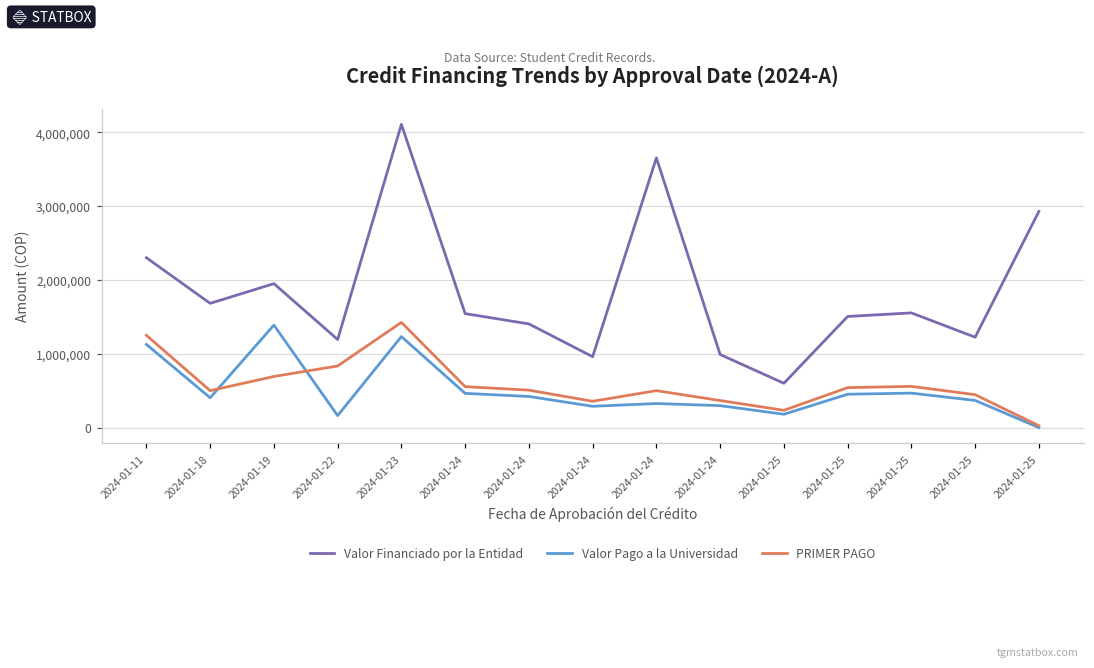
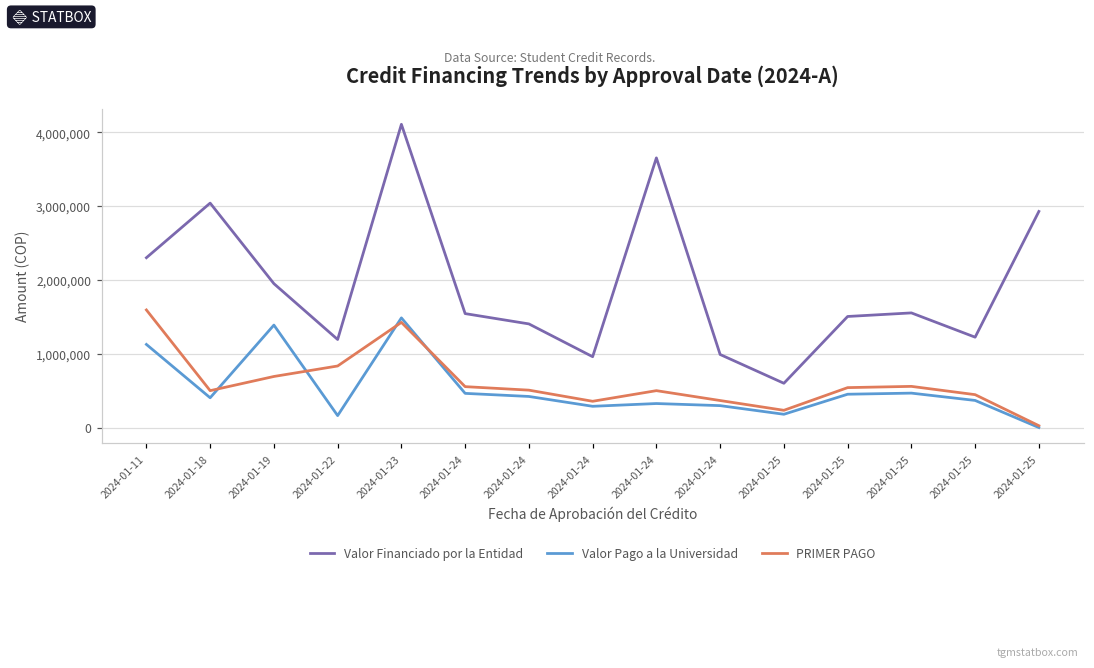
  {
    "Valor Financiado por la Entidad": {
      "2024-01-11": "2,300,000",
-     "2024-01-18": "1,700,000",
+     "2024-01-18": "3,000,000",
      "2024-01-19": "2,000,000",
      "2024-01-22": "1,200,000",
      "2024-01-23": "4,100,000"
    },
    "Valor Pago a la Universidad": {
      "2024-01-11": "1,100,000",
      "2024-01-18": "400,000",
      "2024-01-19": "1,400,000",
      "2024-01-22": "200,000",
-     "2024-01-23": "1,200,000"
+     "2024-01-23": "1,500,000"
    },
    "PRIMER PAGO": {
-     "2024-01-11": "1,300,000",
+     "2024-01-11": "1,600,000",
      "2024-01-18": "500,000",
      "2024-01-19": "700,000",
      "2024-01-22": "800,000",
      "2024-01-23": "1,400,000"
    }
  }
